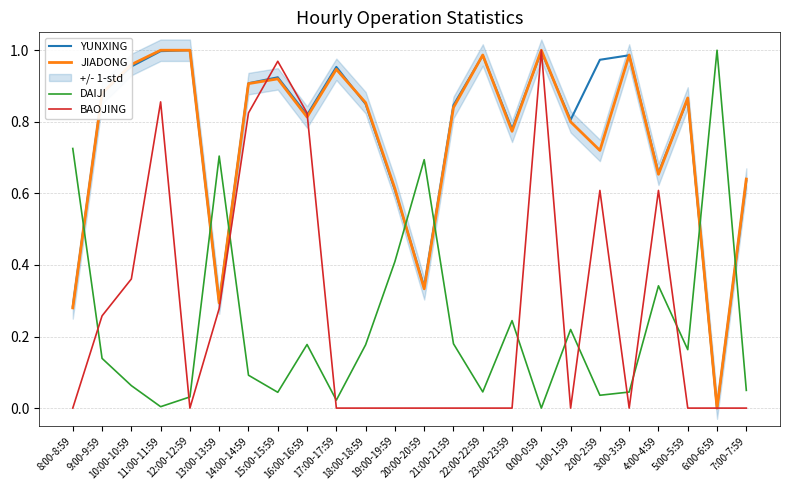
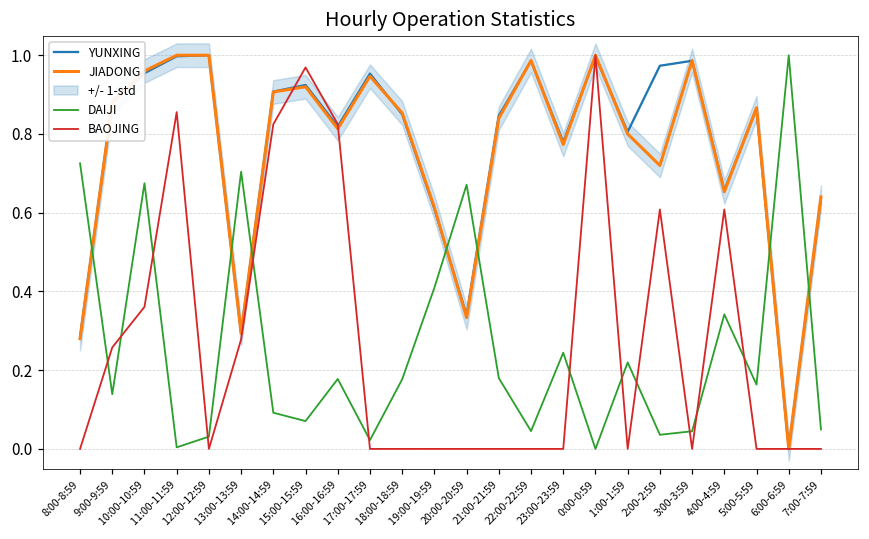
  {
    "JIADONG": {
      "2:00-2:59": 0.72
    },
    "DAIJI": {
      "8:00-8:59": 0.73,
      "9:00-9:59": 0.14,
-     "10:00-10:59": 0.06,
+     "10:00-10:59": 0.67,
      "11:00-11:59": 0.00,
      "12:00-12:59": 0.03,
      "13:00-13:59": 0.70,
      "14:00-14:59": 0.09,
-     "15:00-15:59": 0.04,
+     "15:00-15:59": 0.07,
      "16:00-16:59": 0.18,
      "17:00-17:59": 0.02,
      "18:00-18:59": 0.18,
      "19:00-19:59": 0.41,
-     "20:00-20:59": 0.69,
+     "20:00-20:59": 0.67,
      "21:00-21:59": 0.18,
      "22:00-22:59": 0.05,
      "23:00-23:59": 0.24,
      "0:00-0:59": 0.00,
      "1:00-1:59": 0.22,
      "2:00-2:59": 0.04,
      "3:00-3:59": 0.04,
      "4:00-4:59": 0.34,
      "5:00-5:59": 0.16,
      "6:00-6:59": 1.00,
      "7:00-7:59": 0.05
    },
    "BAOJING": {
      "8:00-8:59": 0.00,
      "9:00-9:59": 0.26,
      "10:00-10:59": 0.36,
      "11:00-11:59": 0.86,
      "12:00-12:59": 0.00,
      "13:00-13:59": 0.28,
      "14:00-14:59": 0.82,
      "15:00-15:59": 0.97,
      "17:00-17:59": 0.00,
      "18:00-18:59": 0.00,
      "19:00-19:59": 0.00,
      "20:00-20:59": 0.00,
      "21:00-21:59": 0.00,
      "22:00-22:59": 0.00,
      "23:00-23:59": 0.00,
      "1:00-1:59": 0.00,
      "2:00-2:59": 0.61,
      "3:00-3:59": 0.00,
      "4:00-4:59": 0.61,
      "5:00-5:59": 0.00,
      "7:00-7:59": 0.00
    }
  }
